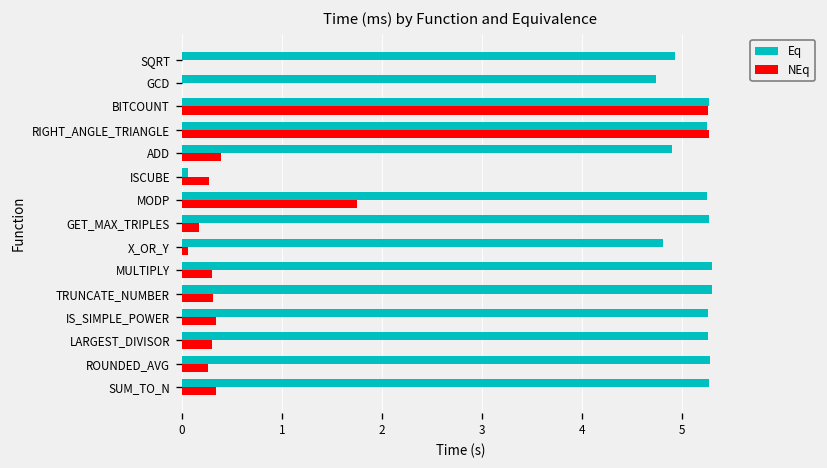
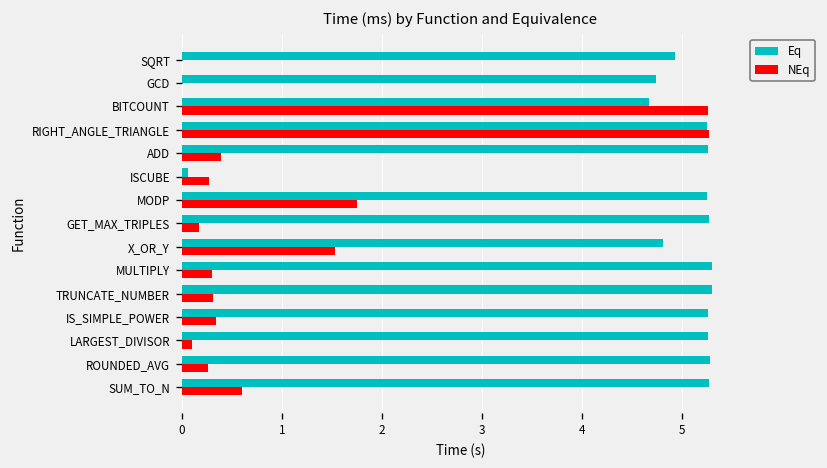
  {
    "Eq": {
      "SQRT": 4.9,
      "GCD": 4.7,
-     "BITCOUNT": 5.3,
+     "BITCOUNT": 4.7,
      "RIGHT_ANGLE_TRIANGLE": 5.2,
-     "ADD": 4.9,
+     "ADD": 5.3,
      "ISCUBE": 0.1,
      "MODP": 5.2,
      "GET_MAX_TRIPLES": 5.3,
      "X_OR_Y": 4.8,
      "MULTIPLY": 5.3,
      "TRUNCATE_NUMBER": 5.3,
      "IS_SIMPLE_POWER": 5.3,
      "LARGEST_DIVISOR": 5.3,
      "ROUNDED_AVG": 5.3,
      "SUM_TO_N": 5.3
    },
    "NEq": {
      "SQRT": 0.0,
      "GCD": 0.0,
      "BITCOUNT": 5.3,
      "RIGHT_ANGLE_TRIANGLE": 5.3,
      "ADD": 0.4,
      "ISCUBE": 0.3,
      "MODP": 1.8,
      "GET_MAX_TRIPLES": 0.2,
-     "X_OR_Y": 0.1,
+     "X_OR_Y": 1.5,
      "MULTIPLY": 0.3,
      "TRUNCATE_NUMBER": 0.3,
      "IS_SIMPLE_POWER": 0.3,
-     "LARGEST_DIVISOR": 0.3,
+     "LARGEST_DIVISOR": 0.1,
      "ROUNDED_AVG": 0.3,
-     "SUM_TO_N": 0.3
+     "SUM_TO_N": 0.6
    }
  }
